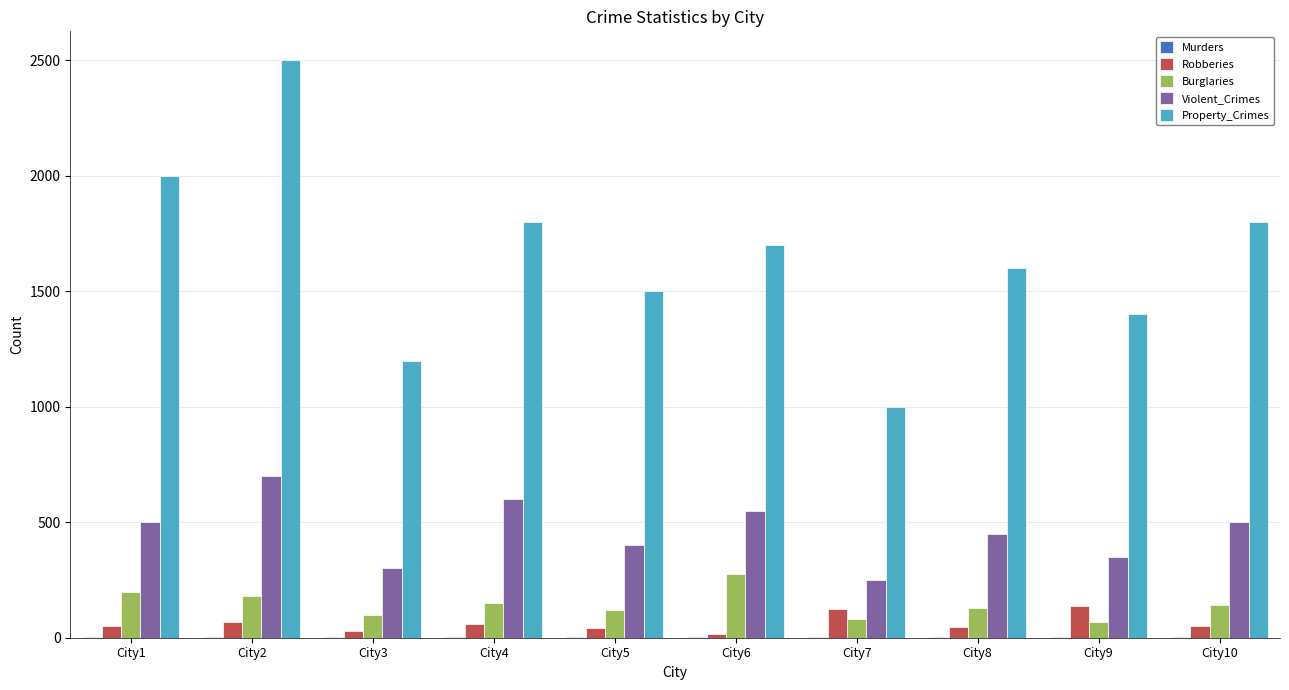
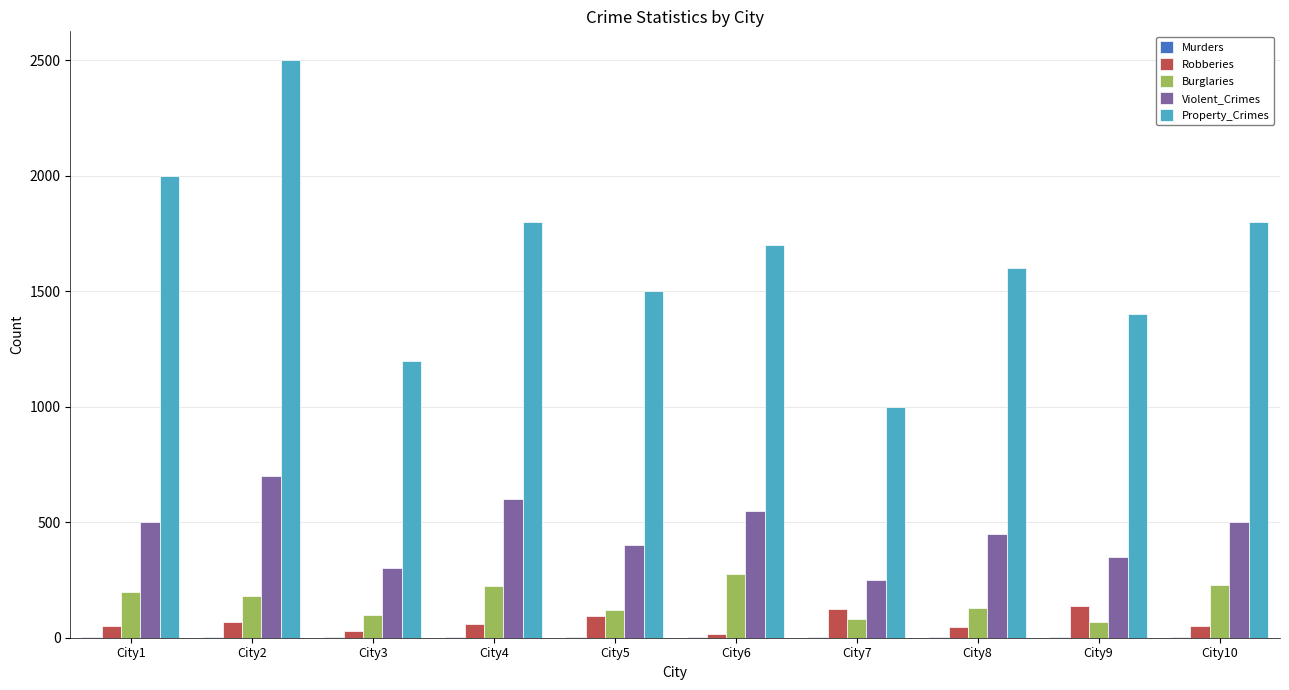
  {
    "Robberies": {
      "City1": 50,
      "City2": 70,
      "City3": 30,
      "City4": 60,
-     "City5": 40,
+     "City5": 90,
      "City6": 20,
      "City7": 130,
      "City8": 50,
      "City9": 140,
      "City10": 50
    },
    "Burglaries": {
      "City1": 200,
      "City2": 180,
      "City3": 100,
-     "City4": 150,
+     "City4": 230,
      "City5": 120,
      "City6": 280,
      "City7": 80,
      "City8": 130,
      "City9": 70,
-     "City10": 140
+     "City10": 230
    },
    "Violent_Crimes": {
      "City1": 500,
      "City2": 700,
      "City3": 300,
      "City4": 600,
      "City5": 400,
      "City6": 550,
      "City7": 250,
      "City8": 450,
      "City9": 350,
      "City10": 500
    }
  }
